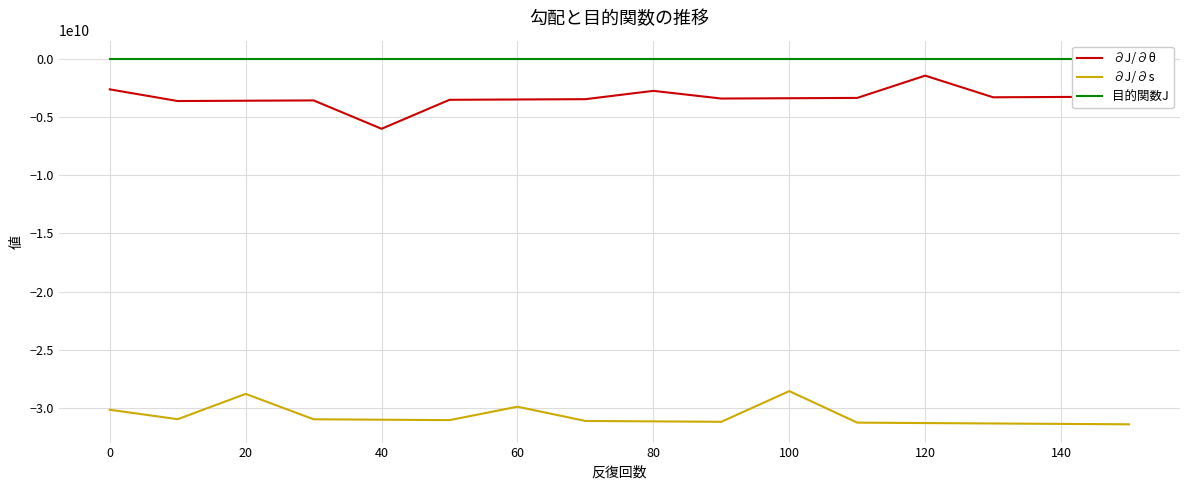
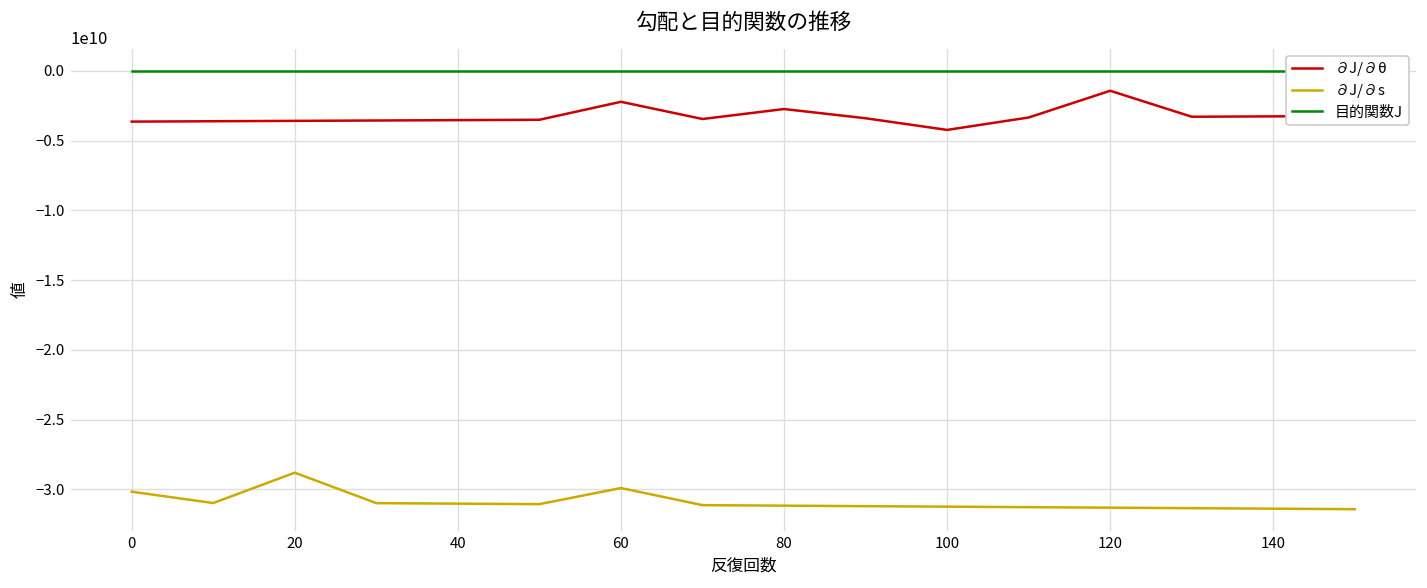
  {
    "∂J/∂θ": {
-     "0": -2600000000,
+     "0": -3600000000,
      "20": -3600000000,
-     "40": -6000000000,
-     "60": -3500000000,
+     "40": -3500000000,
+     "60": -2200000000,
      "80": -2700000000,
-     "100": -3400000000,
+     "100": -4200000000,
      "120": -1400000000,
      "140": -3300000000
    },
    "∂J/∂s": {
      "0": -30200000000,
      "20": -28800000000,
      "40": -31000000000,
      "60": -29900000000,
      "80": -31200000000,
-     "100": -28600000000,
+     "100": -31200000000,
      "120": -31300000000,
      "140": -31400000000
    },
    "目的関数J": {
      "0": 0,
      "20": 0,
      "40": 0,
      "60": 0,
      "80": 0,
      "100": 0,
      "120": 0,
      "140": 0
    }
  }
